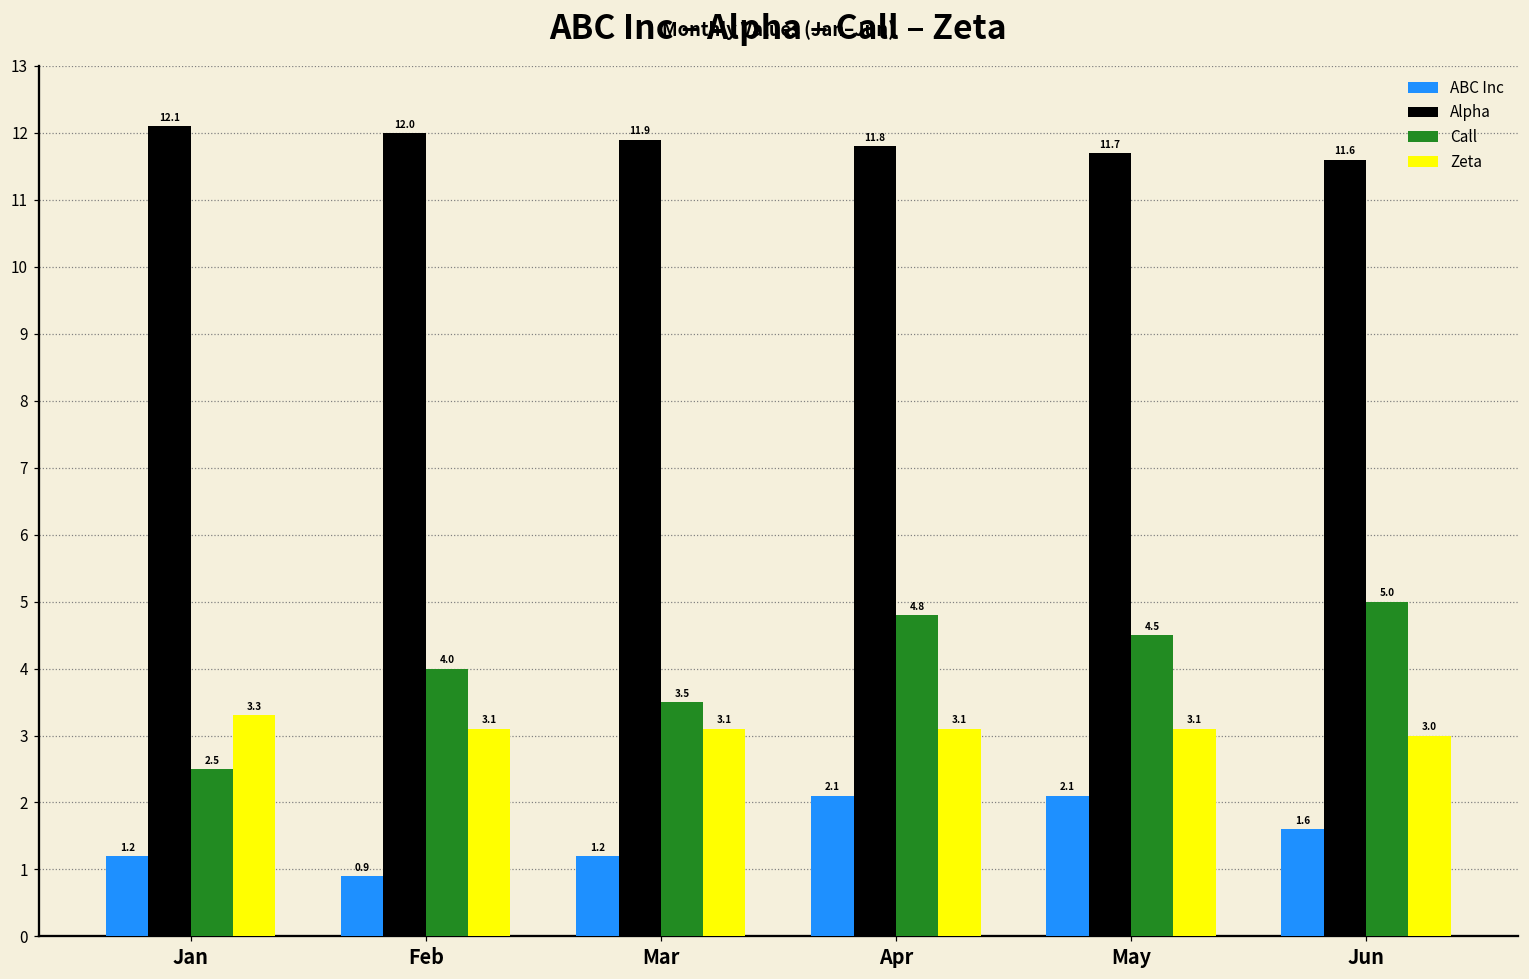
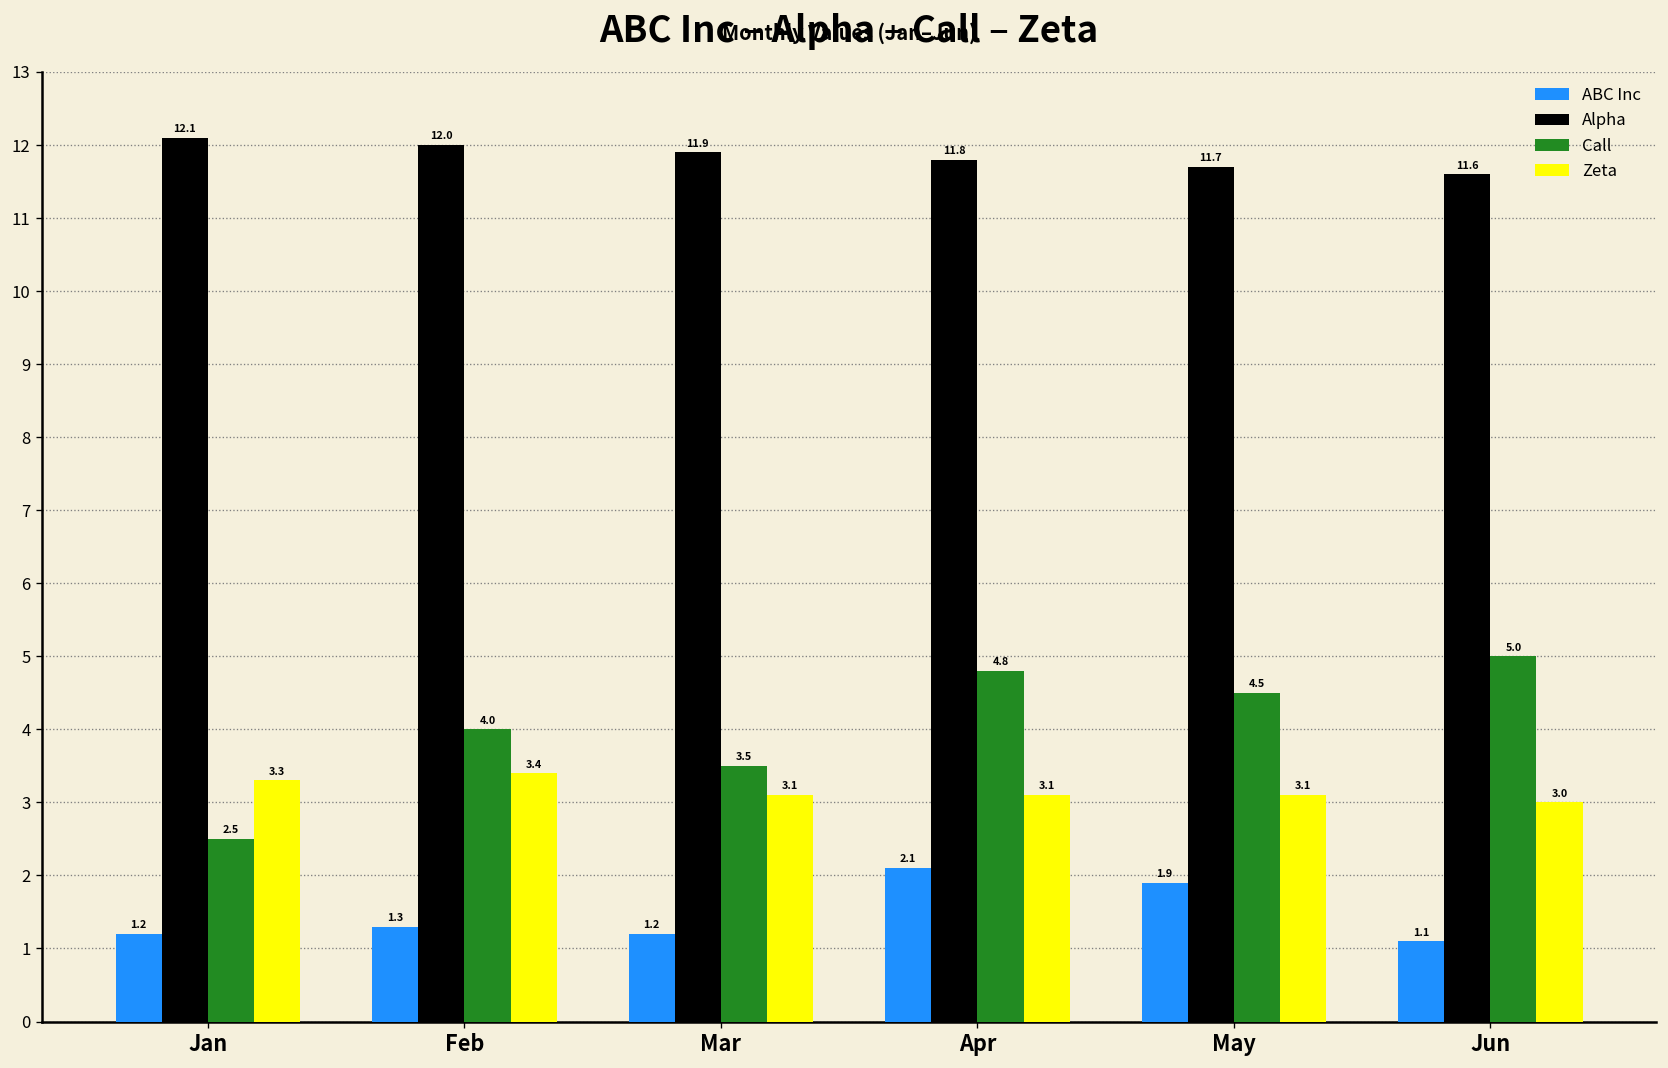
  {
    "ABC Inc": {
      "Jan": 1.2,
-     "Feb": 0.9,
+     "Feb": 1.3,
      "Mar": 1.2,
      "Apr": 2.1,
-     "May": 2.1,
-     "Jun": 1.6
+     "May": 1.9,
+     "Jun": 1.1
    },
    "Alpha": {
      "Jan": 12.1,
      "Feb": 12.0,
      "Mar": 11.9,
      "Apr": 11.8,
      "May": 11.7,
      "Jun": 11.6
    },
    "Call": {
      "Jan": 2.5,
      "Feb": 4.0,
      "Mar": 3.5,
      "Apr": 4.8,
      "May": 4.5,
      "Jun": 5.0
    },
    "Zeta": {
      "Jan": 3.3,
-     "Feb": 3.1,
+     "Feb": 3.4,
      "Mar": 3.1,
      "Apr": 3.1,
      "May": 3.1,
      "Jun": 3.0
    }
  }
